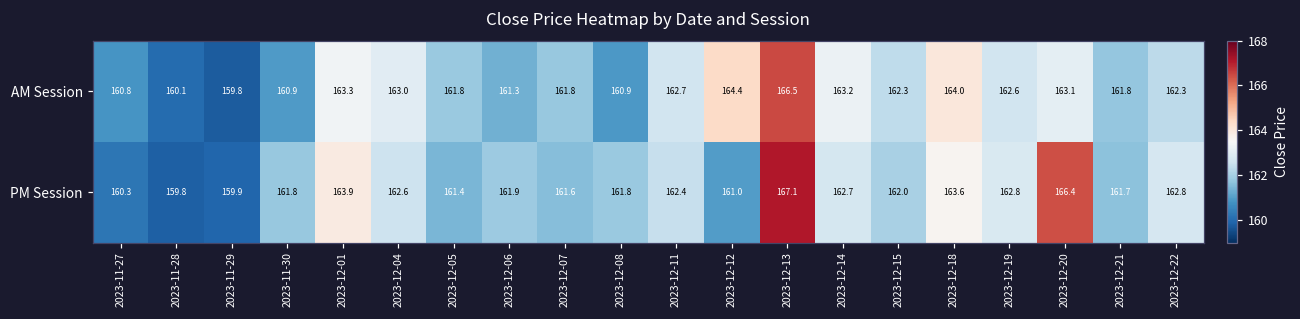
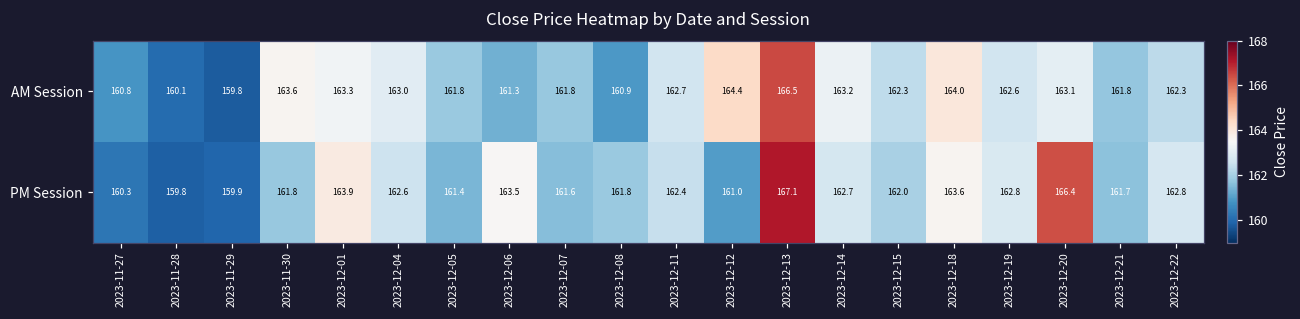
  {
    "AM Session": {
      "2023-11-27": 160.8,
      "2023-11-28": 160.1,
      "2023-11-29": 159.8,
-     "2023-11-30": 160.9,
+     "2023-11-30": 163.6,
      "2023-12-01": 163.3,
      "2023-12-04": 163.0,
      "2023-12-05": 161.8,
      "2023-12-06": 161.3,
      "2023-12-07": 161.8,
      "2023-12-08": 160.9,
      "2023-12-11": 162.7,
      "2023-12-12": 164.4,
      "2023-12-13": 166.5,
      "2023-12-14": 163.2,
      "2023-12-15": 162.3,
      "2023-12-18": 164.0,
      "2023-12-19": 162.6,
      "2023-12-20": 163.1,
      "2023-12-21": 161.8,
      "2023-12-22": 162.3
    },
    "PM Session": {
      "2023-11-27": 160.3,
      "2023-11-28": 159.8,
      "2023-11-29": 159.9,
      "2023-11-30": 161.8,
      "2023-12-01": 163.9,
      "2023-12-04": 162.6,
      "2023-12-05": 161.4,
-     "2023-12-06": 161.9,
+     "2023-12-06": 163.5,
      "2023-12-07": 161.6,
      "2023-12-08": 161.8,
      "2023-12-11": 162.4,
      "2023-12-12": 161.0,
      "2023-12-13": 167.1,
      "2023-12-14": 162.7,
      "2023-12-15": 162.0,
      "2023-12-18": 163.6,
      "2023-12-19": 162.8,
      "2023-12-20": 166.4,
      "2023-12-21": 161.7,
      "2023-12-22": 162.8
    }
  }
